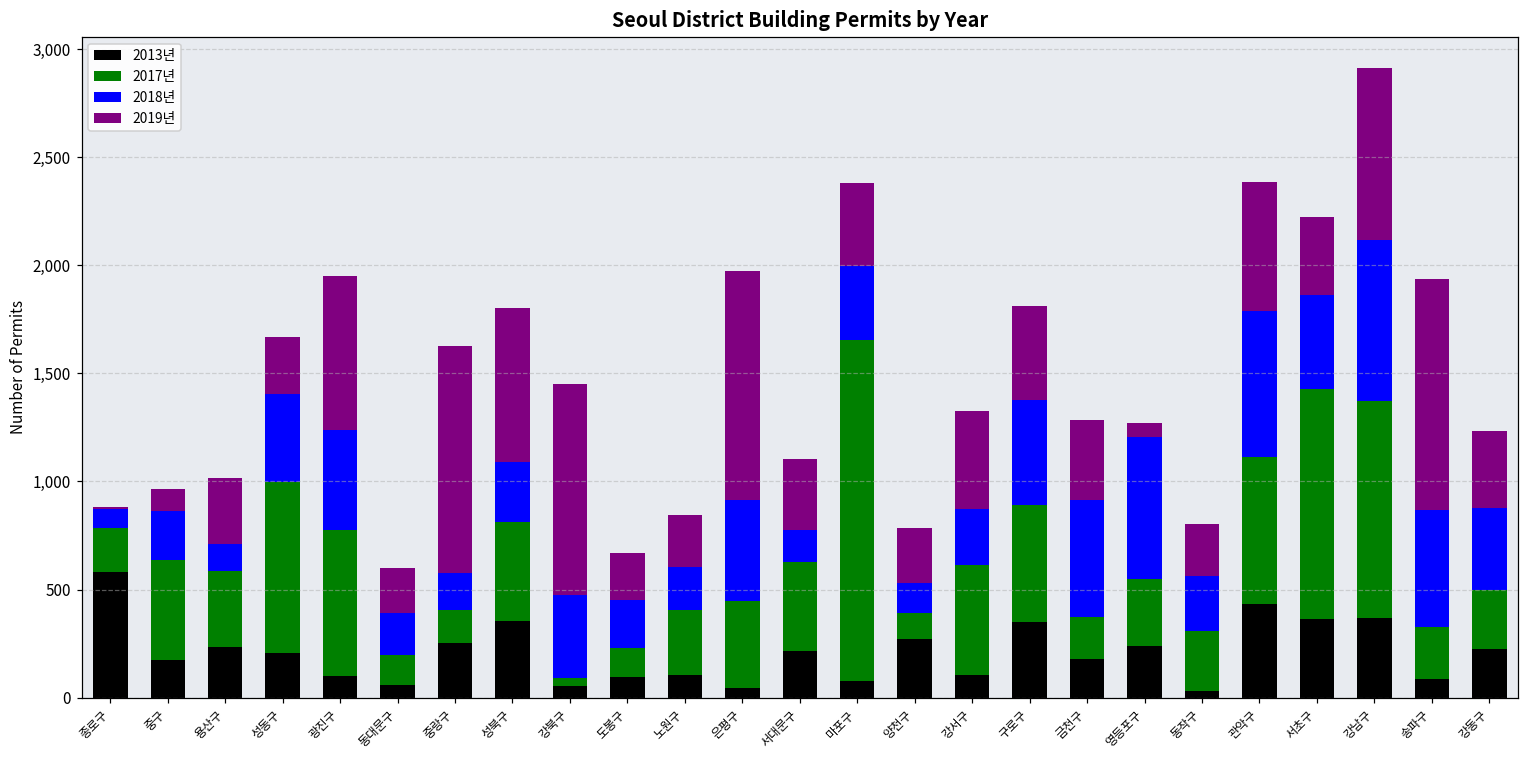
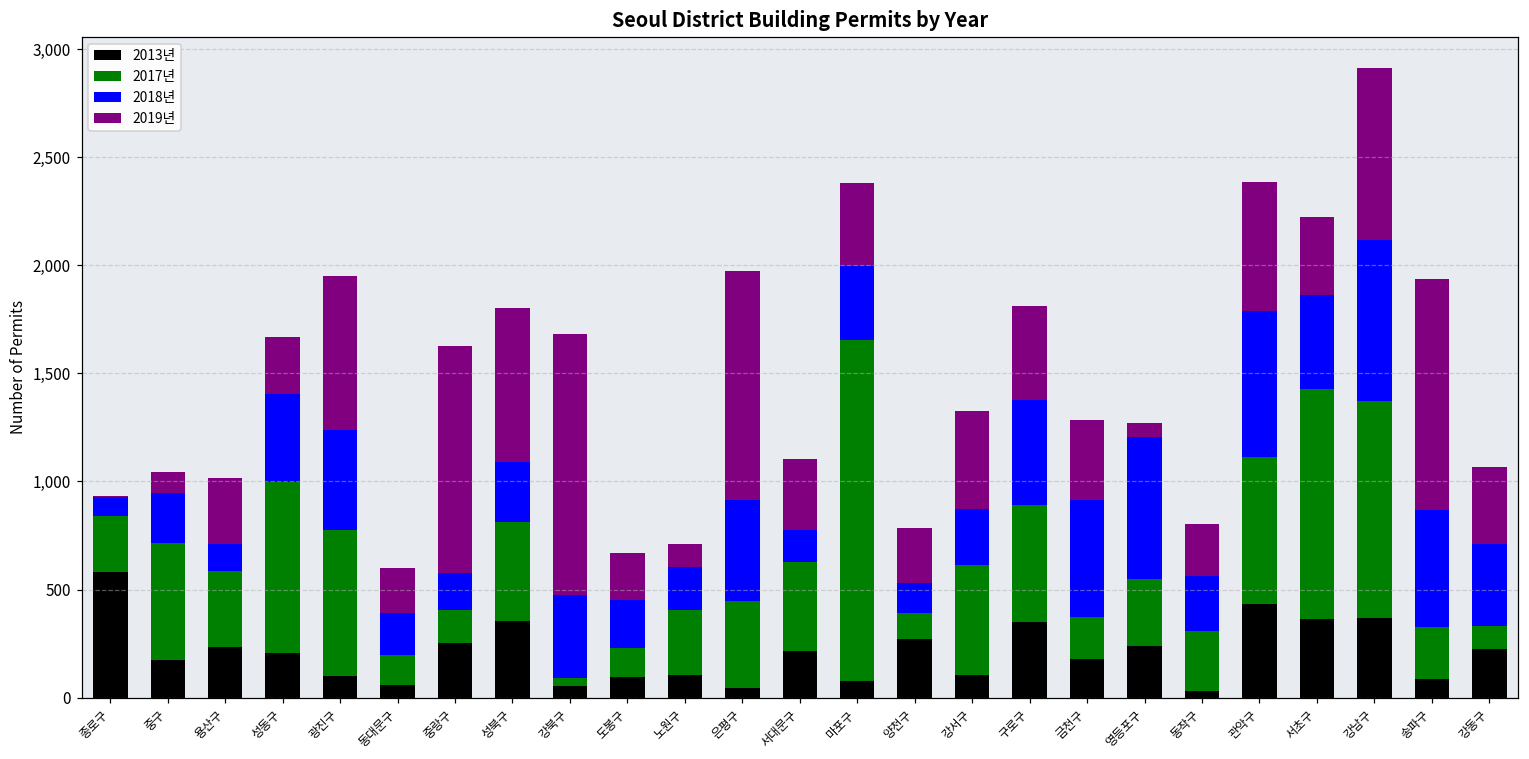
  {
    "2013년": {
      "종로구": "580",
      "중구": "170",
      "용산구": "230",
      "성동구": "210",
      "광진구": "100",
      "동대문구": "60",
      "중랑구": "250",
      "성북구": "350",
      "강북구": "60",
      "도봉구": "100",
      "노원구": "110",
      "은평구": "40",
      "서대문구": "210",
      "마포구": "80",
      "양천구": "270",
      "강서구": "110",
      "구로구": "350",
      "금천구": "180",
      "영등포구": "240",
      "동작구": "30",
      "관악구": "430",
      "서초구": "370",
      "강남구": "370",
      "송파구": "90",
      "강동구": "230"
    },
    "2017년": {
-     "종로구": "210",
-     "중구": "460",
+     "종로구": "260",
+     "중구": "540",
      "용산구": "350",
      "성동구": "790",
      "광진구": "680",
      "동대문구": "140",
      "중랑구": "150",
      "성북구": "460",
      "강북구": "30",
      "도봉구": "130",
      "노원구": "300",
      "은평구": "400",
      "서대문구": "420",
      "마포구": "1,580",
      "양천구": "120",
      "강서구": "510",
      "구로구": "540",
      "금천구": "200",
      "영등포구": "310",
      "동작구": "280",
      "관악구": "680",
      "서초구": "1,060",
      "강남구": "1,000",
      "송파구": "240",
-     "강동구": "270"
+     "강동구": "110"
    },
    "2018년": {
      "종로구": "90",
      "중구": "230",
      "용산구": "130",
      "성동구": "410",
      "광진구": "470",
      "동대문구": "200",
      "중랑구": "170",
      "성북구": "270",
      "강북구": "390",
      "도봉구": "220",
      "노원구": "200",
      "은평구": "470",
      "서대문구": "150",
      "마포구": "340",
      "양천구": "140",
      "강서구": "260",
      "구로구": "490",
      "금천구": "540",
      "영등포구": "660",
      "동작구": "260",
      "관악구": "670",
      "서초구": "440",
      "강남구": "740",
      "송파구": "540",
      "강동구": "380"
    },
    "2019년": {
      "중구": "100",
      "용산구": "310",
      "성동구": "260",
      "광진구": "710",
      "동대문구": "210",
      "중랑구": "1,050",
      "성북구": "720",
-     "강북구": "980",
+     "강북구": "1,210",
      "도봉구": "210",
-     "노원구": "240",
+     "노원구": "110",
      "은평구": "1,060",
      "서대문구": "330",
      "마포구": "380",
      "양천구": "260",
      "강서구": "460",
      "구로구": "430",
      "금천구": "370",
      "영등포구": "70",
      "동작구": "240",
      "관악구": "600",
      "서초구": "360",
      "강남구": "800",
      "송파구": "1,070",
      "강동구": "360"
    }
  }
